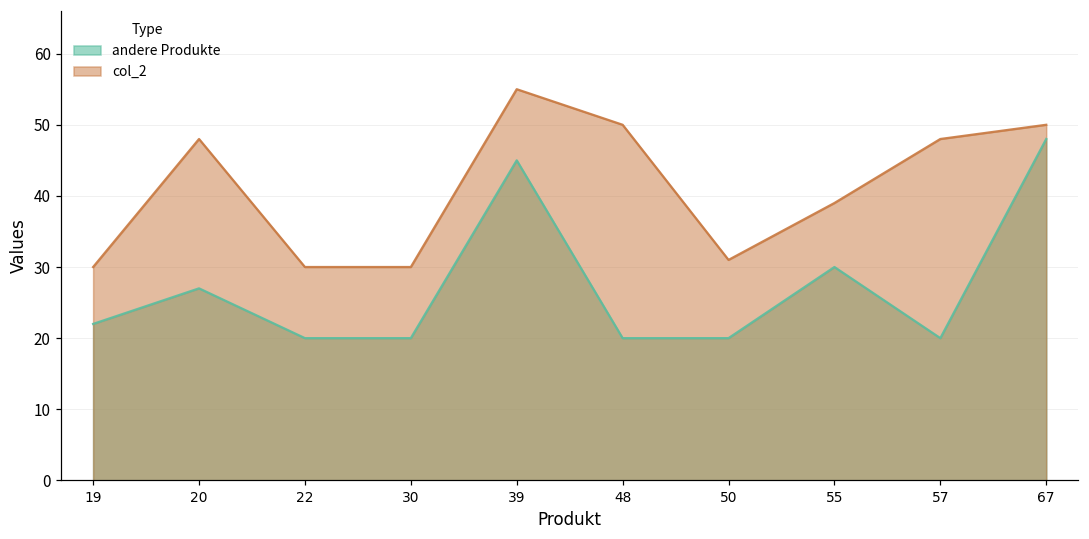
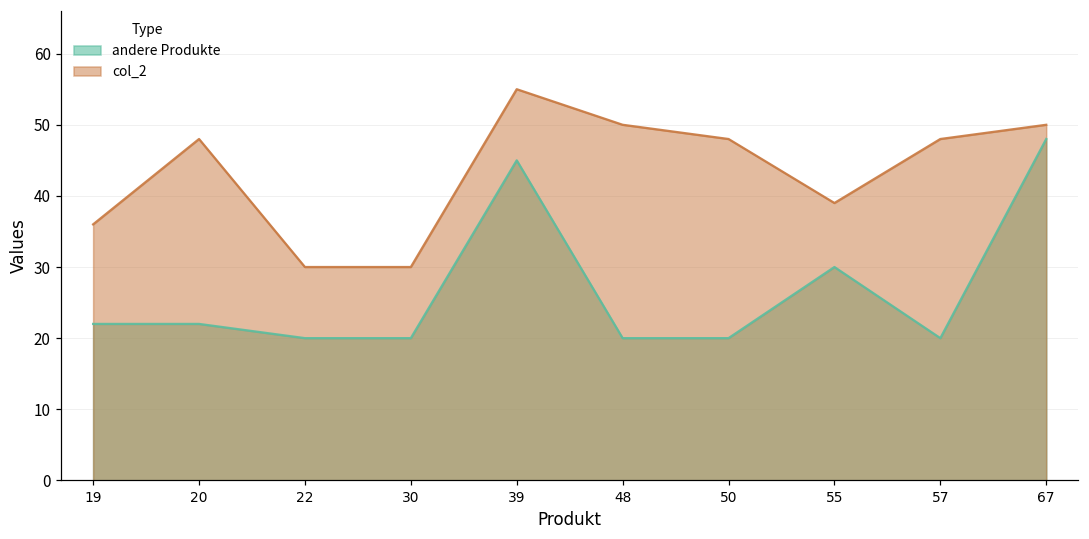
  {
    "andere Produkte": {
      "19": 22,
-     "20": 27,
+     "20": 22,
      "22": 20,
      "30": 20,
      "39": 45,
      "48": 20,
      "50": 20,
      "55": 30,
      "57": 20,
      "67": 48
    },
    "col_2": {
-     "19": 30,
+     "19": 36,
      "20": 48,
      "22": 30,
      "30": 30,
      "39": 55,
      "48": 50,
-     "50": 31,
+     "50": 48,
      "55": 39,
      "57": 48,
      "67": 50
    }
  }
